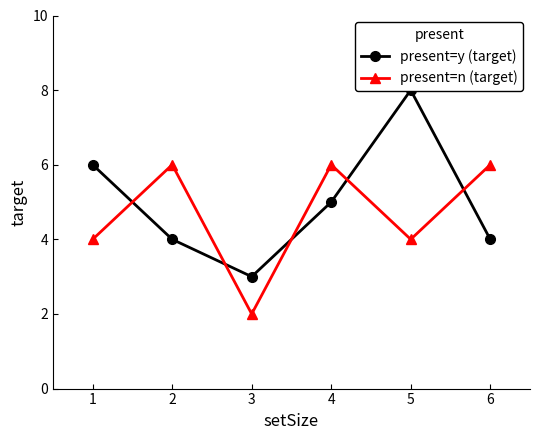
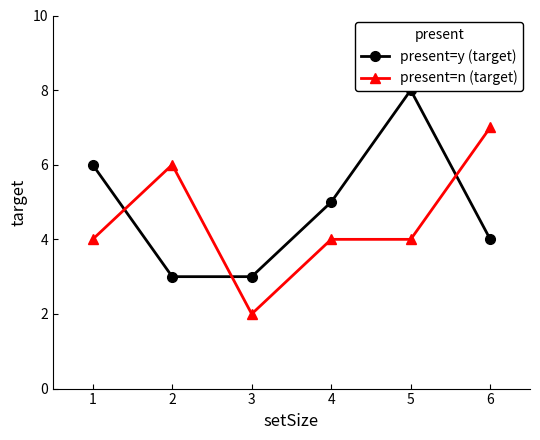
  {
    "present=y (target)": {
      "1": 6,
-     "2": 4,
+     "2": 3,
      "3": 3,
      "4": 5,
      "6": 4
    },
    "present=n (target)": {
      "1": 4,
      "2": 6,
      "3": 2,
-     "4": 6,
+     "4": 4,
      "5": 4,
-     "6": 6
+     "6": 7
    }
  }
